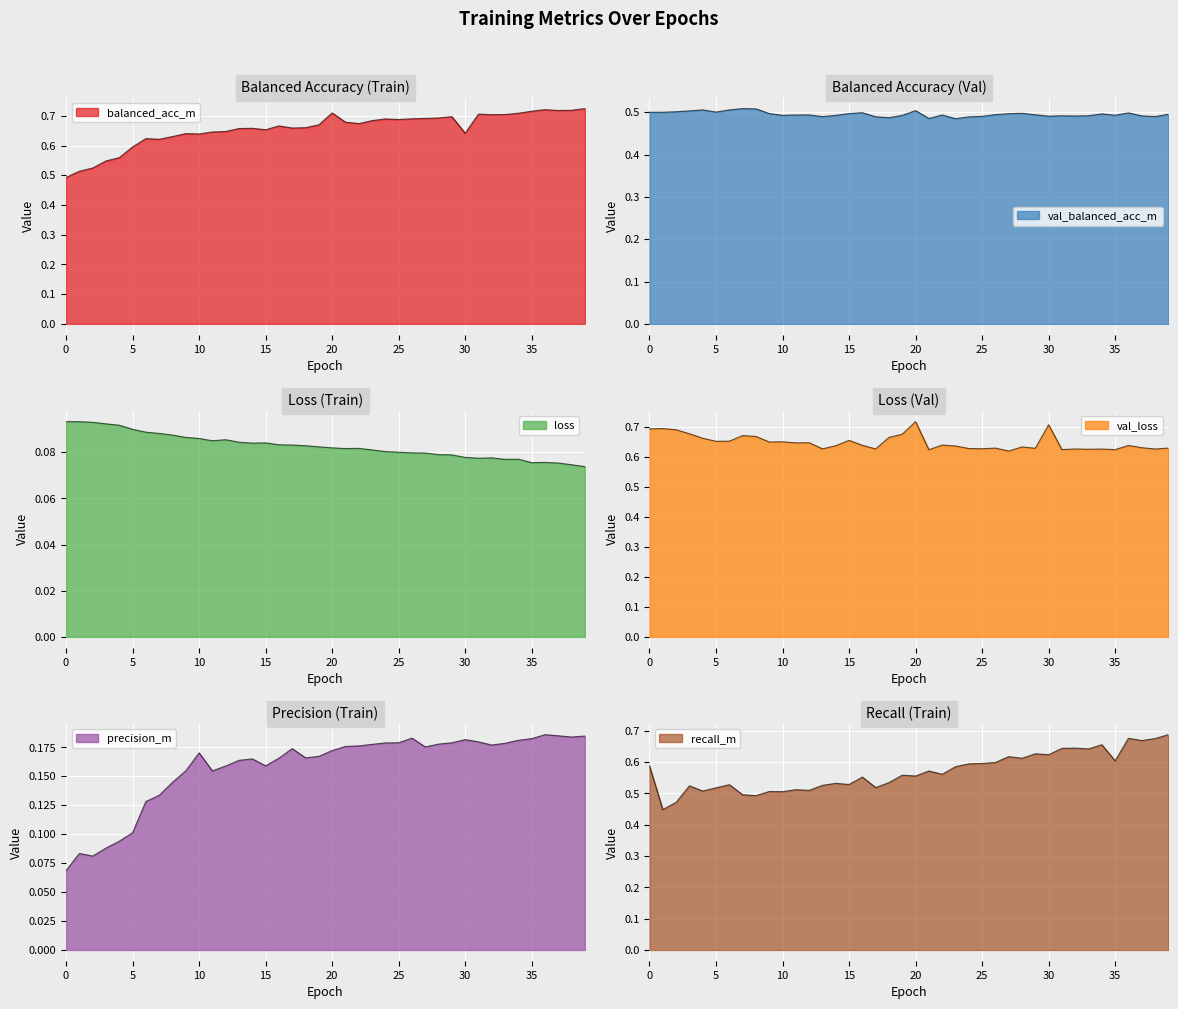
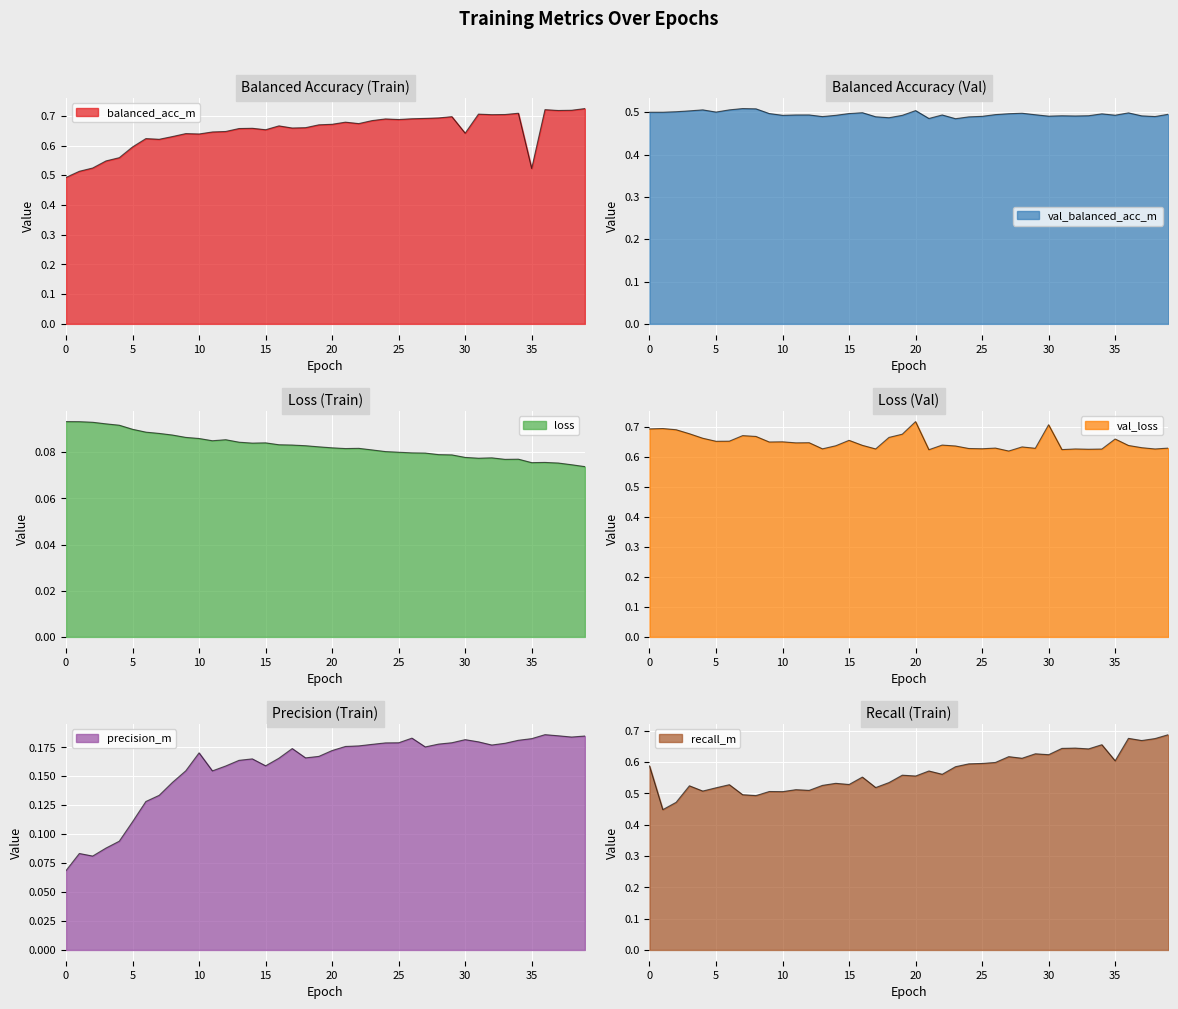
  {
    "Balanced Accuracy (Train)": {
      "0": 0.49,
      "5": 0.60,
      "10": 0.64,
      "15": 0.65,
-     "20": 0.71,
+     "20": 0.67,
      "25": 0.69,
      "30": 0.64,
-     "35": 0.72
+     "35": 0.52
    },
    "Balanced Accuracy (Val)": {
      "0": 0.50,
      "5": 0.50,
      "10": 0.49,
      "15": 0.50,
      "20": 0.50,
      "25": 0.49,
      "30": 0.49,
      "35": 0.49
    },
    "Loss (Train)": {
      "0": 0.093,
      "5": 0.090,
      "10": 0.086,
      "15": 0.084,
      "20": 0.082,
      "25": 0.080,
      "30": 0.078,
      "35": 0.075
    },
    "Loss (Val)": {
      "0": 0.69,
      "5": 0.65,
      "10": 0.65,
      "15": 0.66,
      "20": 0.72,
      "25": 0.63,
      "30": 0.71,
-     "35": 0.62
+     "35": 0.66
    },
    "Precision (Train)": {
      "0": 0.069,
-     "5": 0.101,
+     "5": 0.111,
      "10": 0.170,
      "15": 0.159,
      "20": 0.172,
      "25": 0.179,
      "30": 0.182,
      "35": 0.183
    },
    "Recall (Train)": {
      "0": 0.59,
      "5": 0.52,
      "10": 0.51,
      "15": 0.53,
      "20": 0.56,
      "25": 0.60,
      "30": 0.62,
      "35": 0.60
    }
  }
